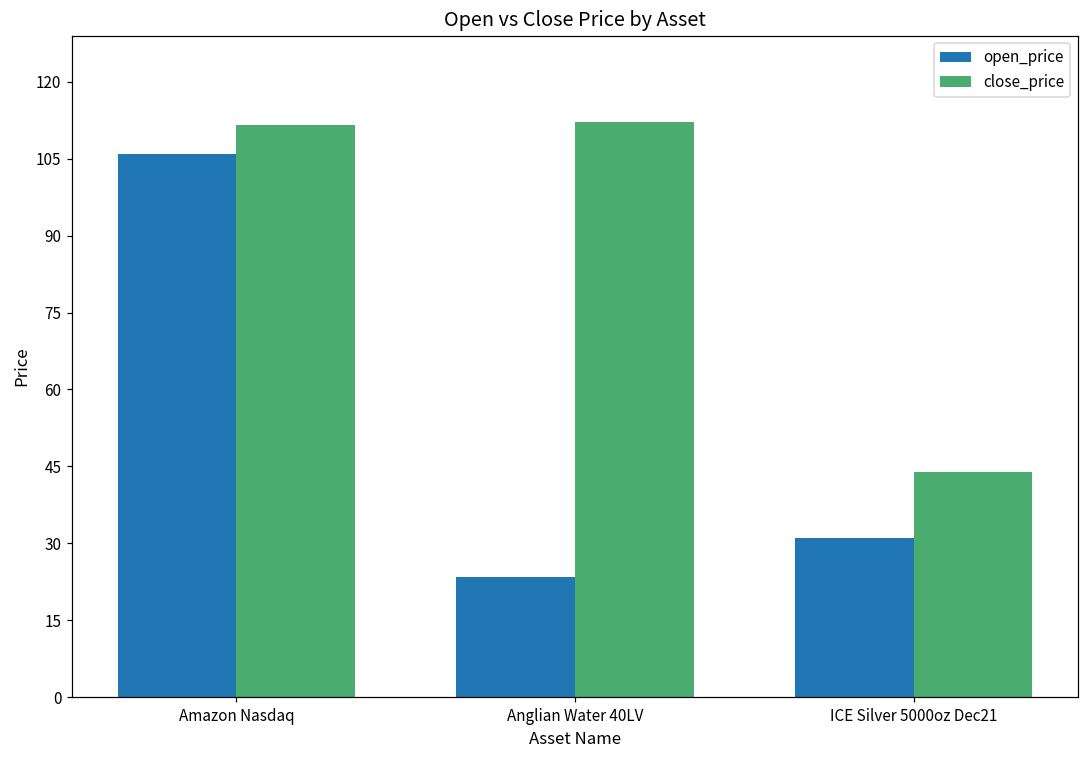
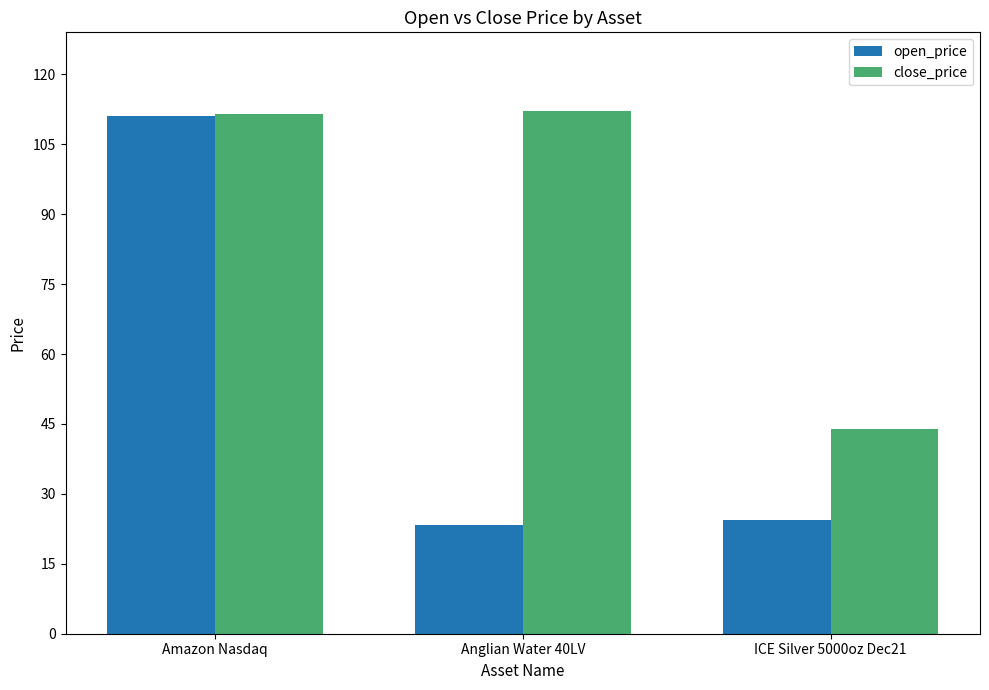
  {
    "open_price": {
-     "Amazon Nasdaq": 106,
+     "Amazon Nasdaq": 111,
      "Anglian Water 40LV": 23,
-     "ICE Silver 5000oz Dec21": 31
+     "ICE Silver 5000oz Dec21": 24
    },
    "close_price": {
      "Amazon Nasdaq": 112,
      "Anglian Water 40LV": 112,
      "ICE Silver 5000oz Dec21": 44
    }
  }
